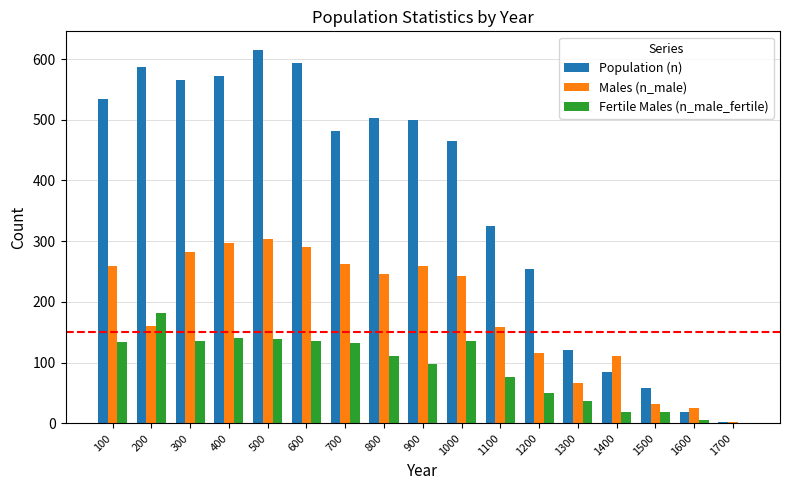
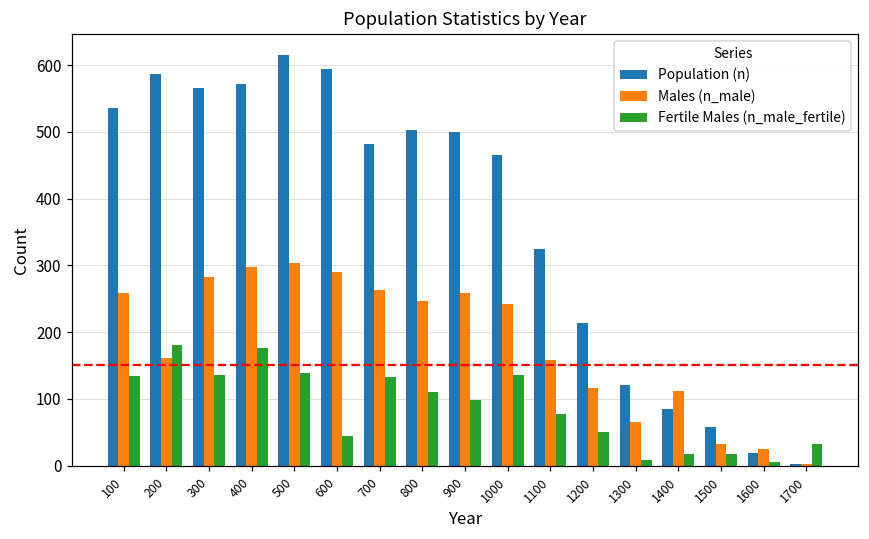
  {
    "Population (n)": {
      "100": 540,
      "200": 590,
      "300": 570,
      "400": 570,
      "500": 620,
      "600": 590,
      "700": 480,
      "800": 500,
      "900": 500,
      "1000": 470,
      "1100": 330,
-     "1200": 250,
+     "1200": 210,
      "1300": 120,
      "1400": 80,
      "1500": 60,
      "1600": 20
    },
    "Males (n_male)": {
      "100": 260,
      "200": 160,
      "300": 280,
      "400": 300,
      "500": 300,
      "600": 290,
      "700": 260,
      "800": 250,
      "900": 260,
      "1000": 240,
      "1100": 160,
      "1200": 120,
      "1300": 70,
      "1400": 110,
      "1500": 30,
      "1600": 30
    },
    "Fertile Males (n_male_fertile)": {
      "100": 130,
      "200": 180,
      "300": 140,
-     "400": 140,
+     "400": 180,
      "500": 140,
-     "600": 140,
+     "600": 50,
      "700": 130,
      "800": 110,
      "900": 100,
      "1000": 140,
      "1100": 80,
      "1200": 50,
-     "1300": 40,
+     "1300": 10,
      "1400": 20,
      "1500": 20,
      "1600": 10,
-     "1700": 0
+     "1700": 30
    }
  }
